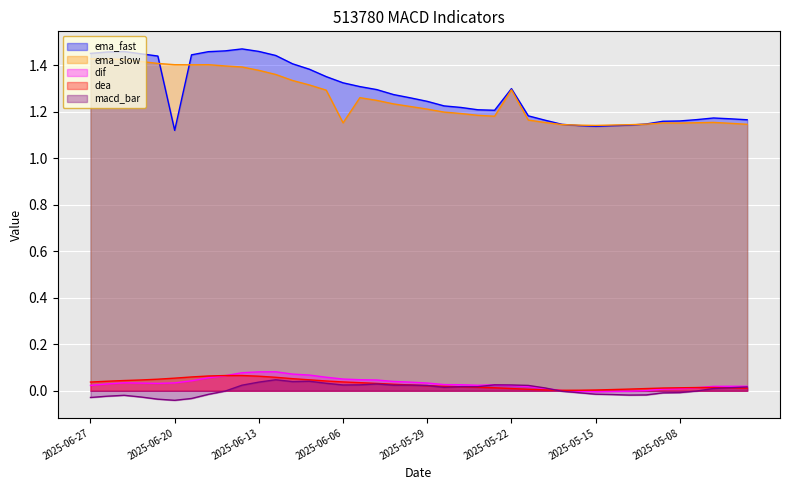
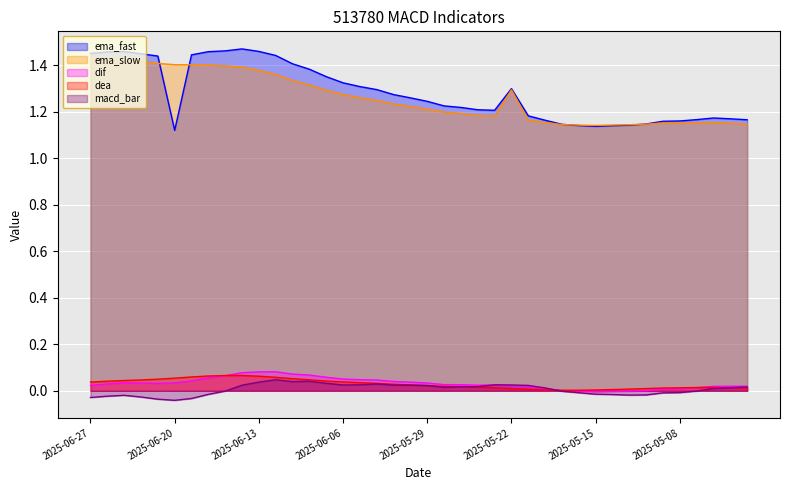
  {
    "ema_fast": {
      "2025-06-20": 1.12,
      "2025-06-13": 1.46,
      "2025-06-06": 1.33,
      "2025-05-29": 1.25
    },
    "ema_slow": {
      "2025-06-20": 1.40,
      "2025-06-13": 1.38,
-     "2025-06-06": 1.15,
+     "2025-06-06": 1.27,
      "2025-05-29": 1.21
    },
    "dea": {
      "2025-06-27": 0.04,
      "2025-06-20": 0.05,
      "2025-06-13": 0.06,
      "2025-06-06": 0.04,
      "2025-05-22": 0.01
    }
  }
